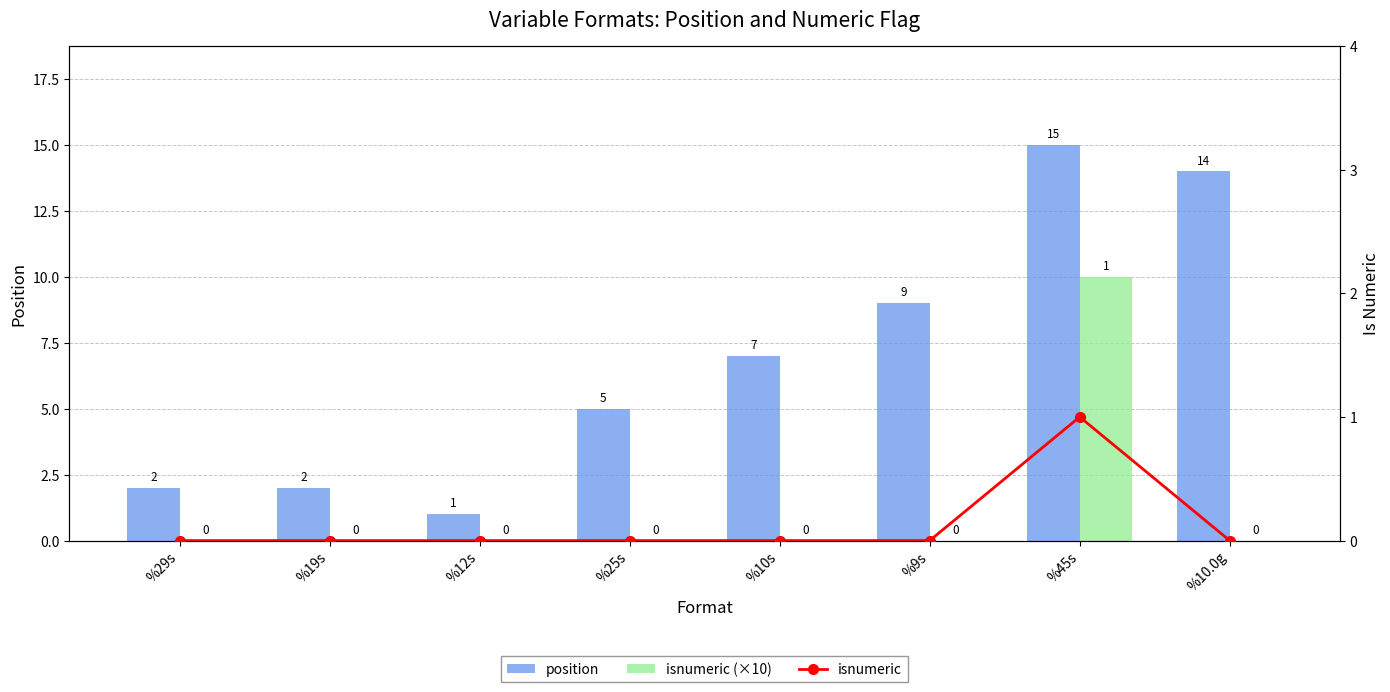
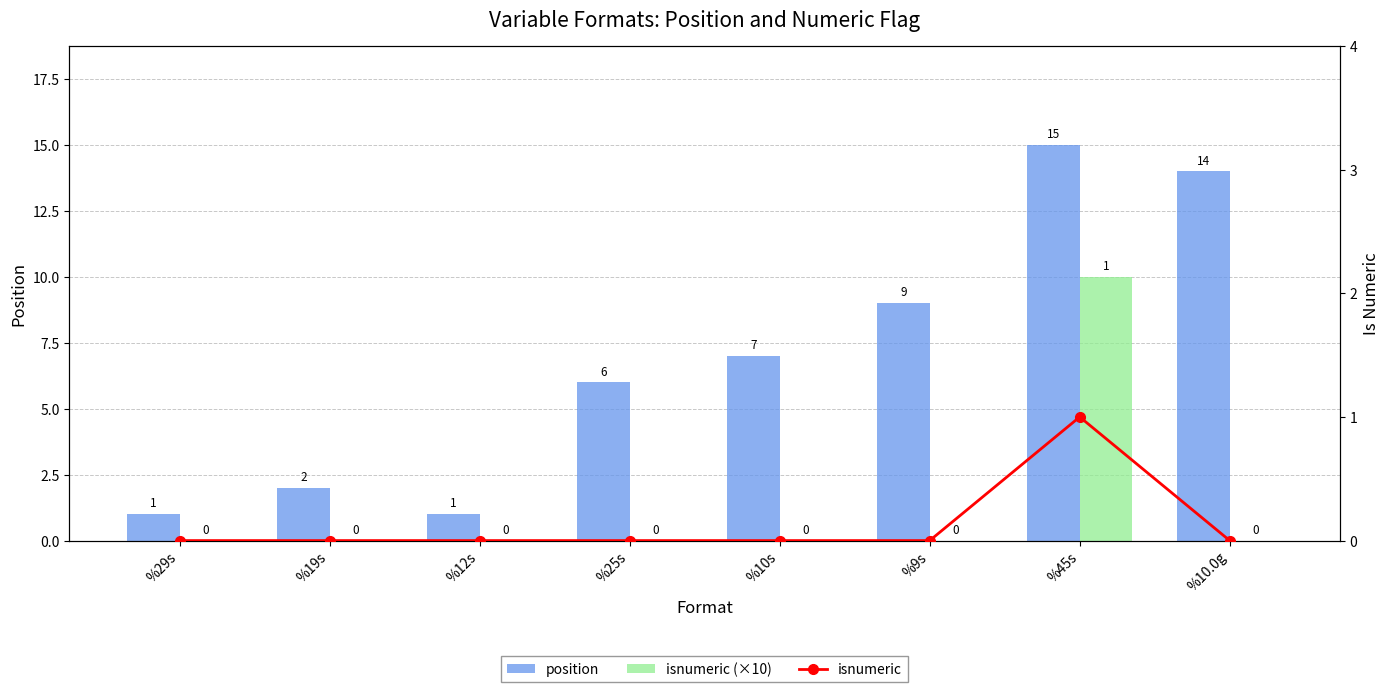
  {
    "position": {
-     "%29s": 2,
+     "%29s": 1,
      "%19s": 2,
      "%12s": 1,
-     "%25s": 5,
+     "%25s": 6,
      "%10s": 7,
      "%9s": 9,
      "%45s": 15,
      "%10.0g": 14
    },
    "isnumeric (×10)": {
      "%29s": 0,
      "%19s": 0,
      "%12s": 0,
      "%25s": 0,
      "%10s": 0,
      "%9s": 0,
      "%10.0g": 0
    }
  }
